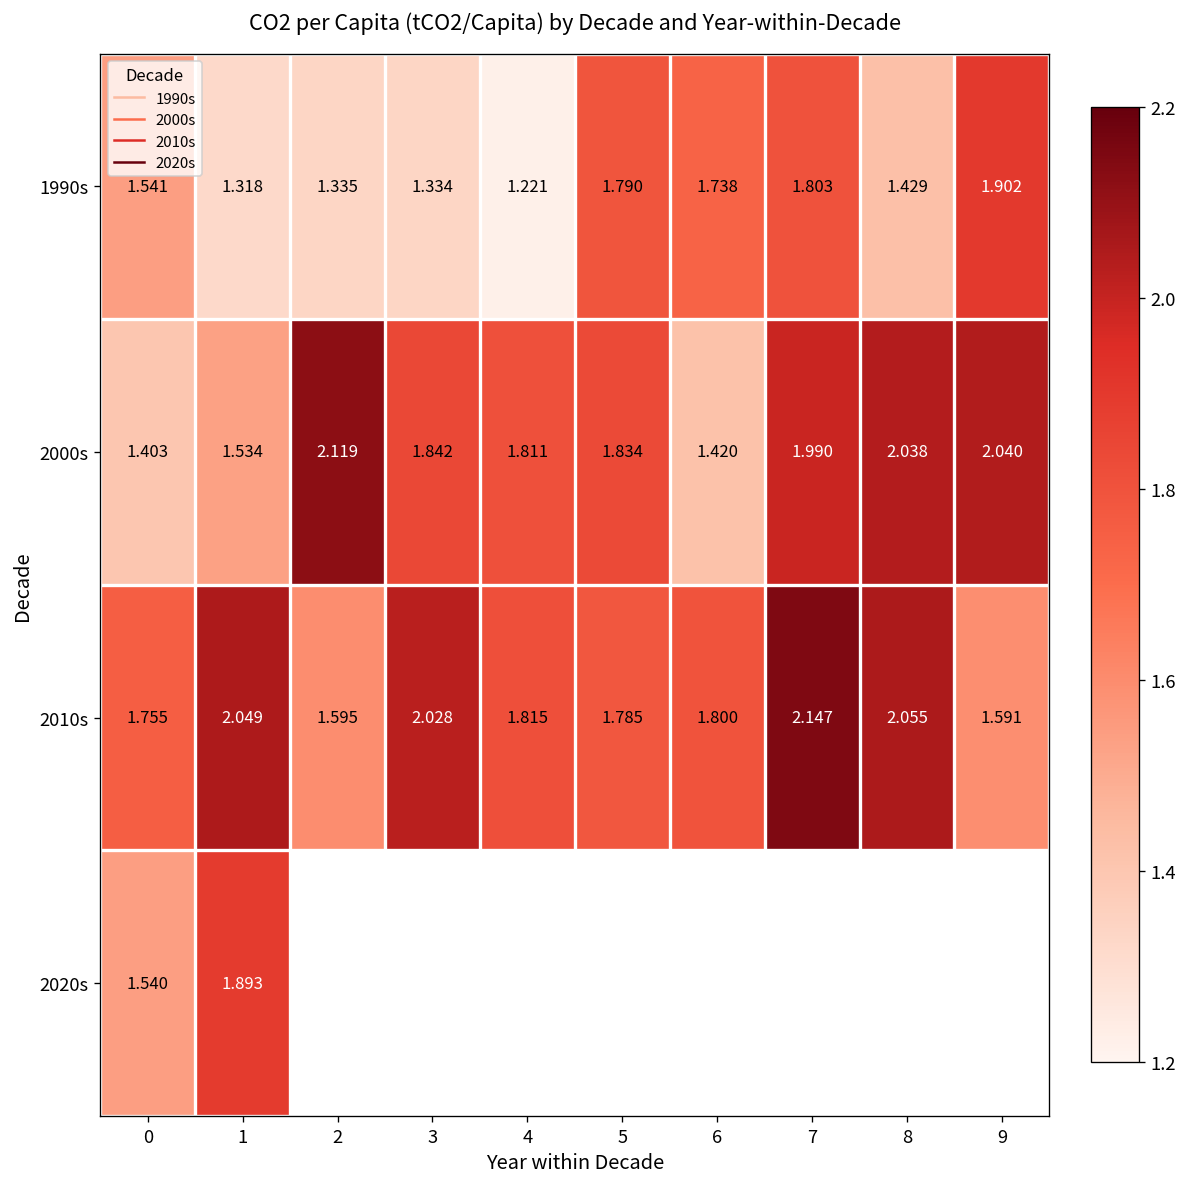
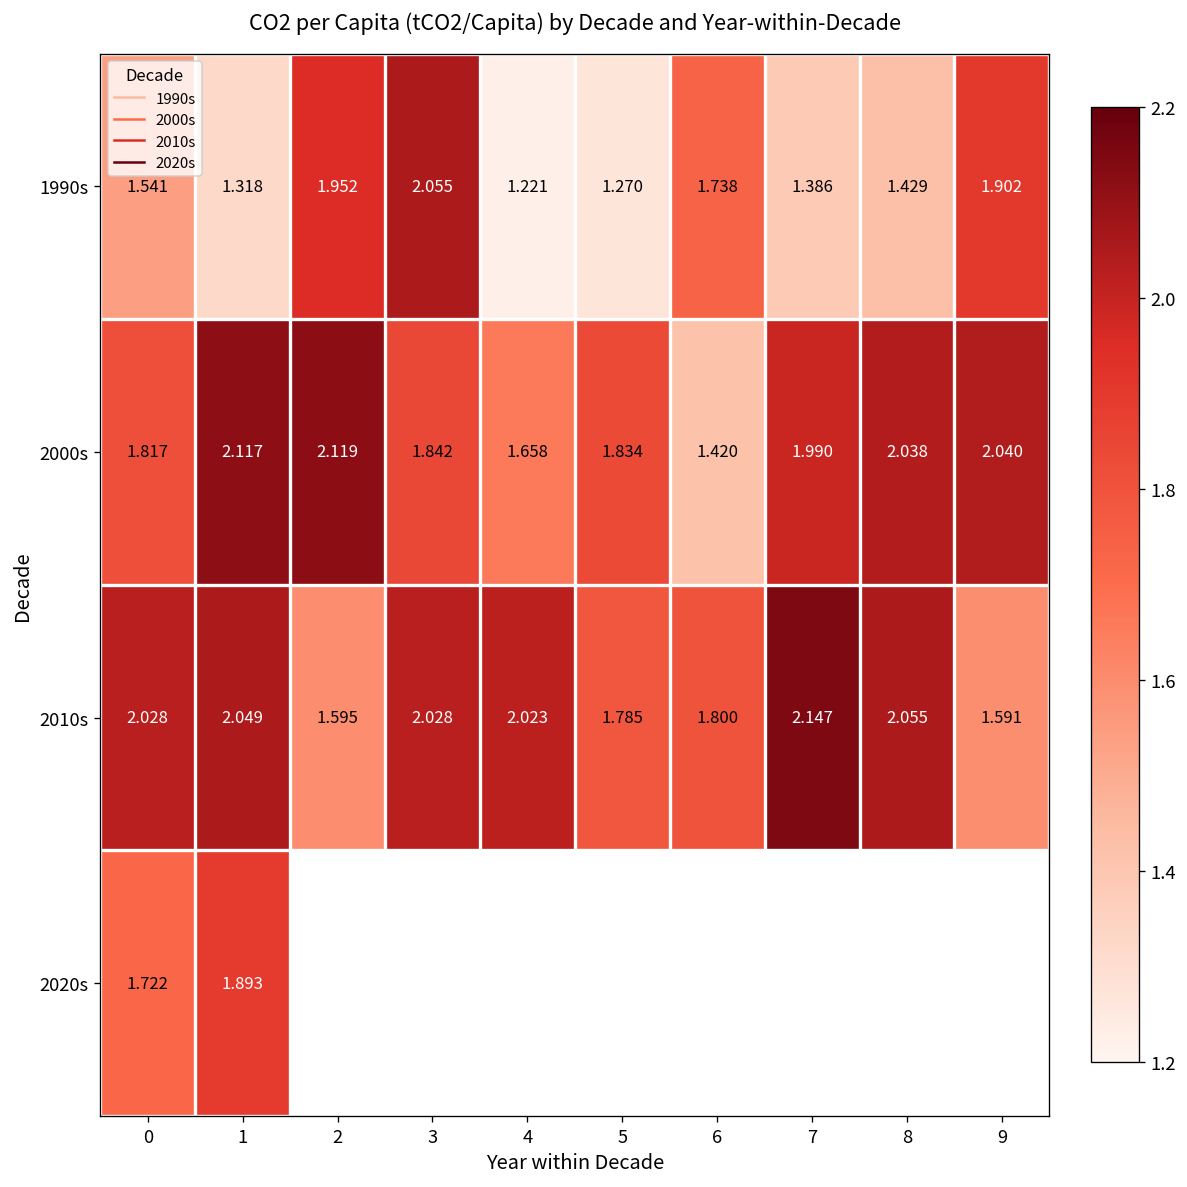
  {
    "1990s": {
      "1": 1.318,
-     "2": 1.335,
-     "3": 1.334,
+     "2": 1.952,
+     "3": 2.055,
      "4": 1.221,
-     "5": 1.790,
+     "5": 1.270,
      "6": 1.738,
-     "7": 1.803,
+     "7": 1.386,
      "8": 1.429,
      "9": 1.902
    },
    "2000s": {
-     "0": 1.403,
-     "1": 1.534,
+     "0": 1.817,
+     "1": 2.117,
      "2": 2.119,
      "3": 1.842,
-     "4": 1.811,
+     "4": 1.658,
      "5": 1.834,
      "6": 1.420,
      "7": 1.990,
      "8": 2.038,
      "9": 2.040
    },
    "2010s": {
-     "0": 1.755,
+     "0": 2.028,
      "1": 2.049,
      "2": 1.595,
      "3": 2.028,
-     "4": 1.815,
+     "4": 2.023,
      "5": 1.785,
      "6": 1.800,
      "7": 2.147,
      "8": 2.055,
      "9": 1.591
    },
    "2020s": {
-     "0": 1.540,
+     "0": 1.722,
      "1": 1.893
    }
  }
